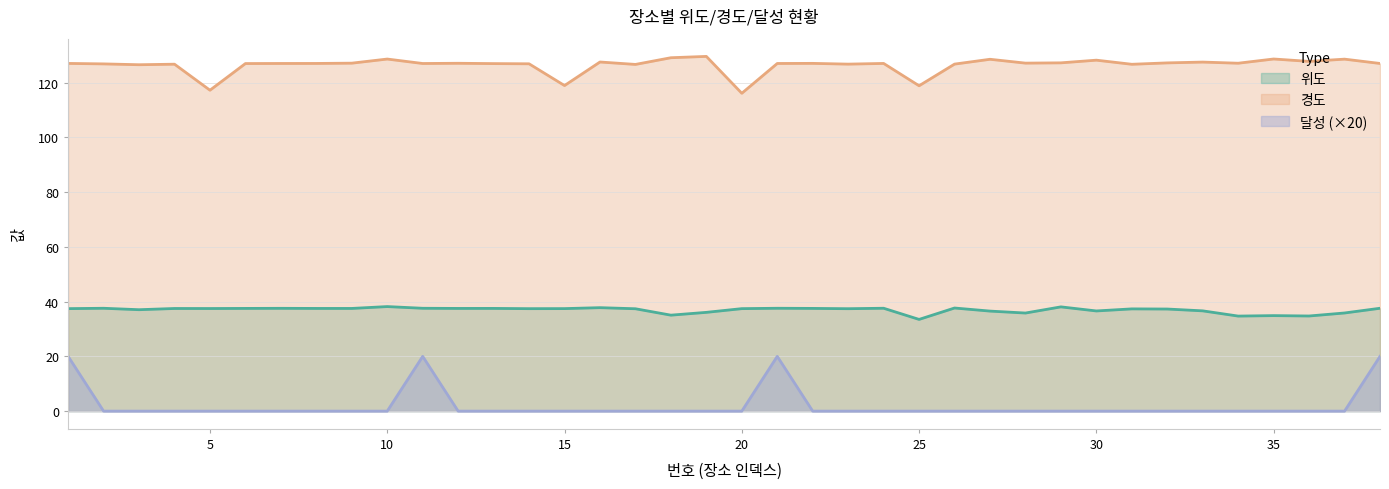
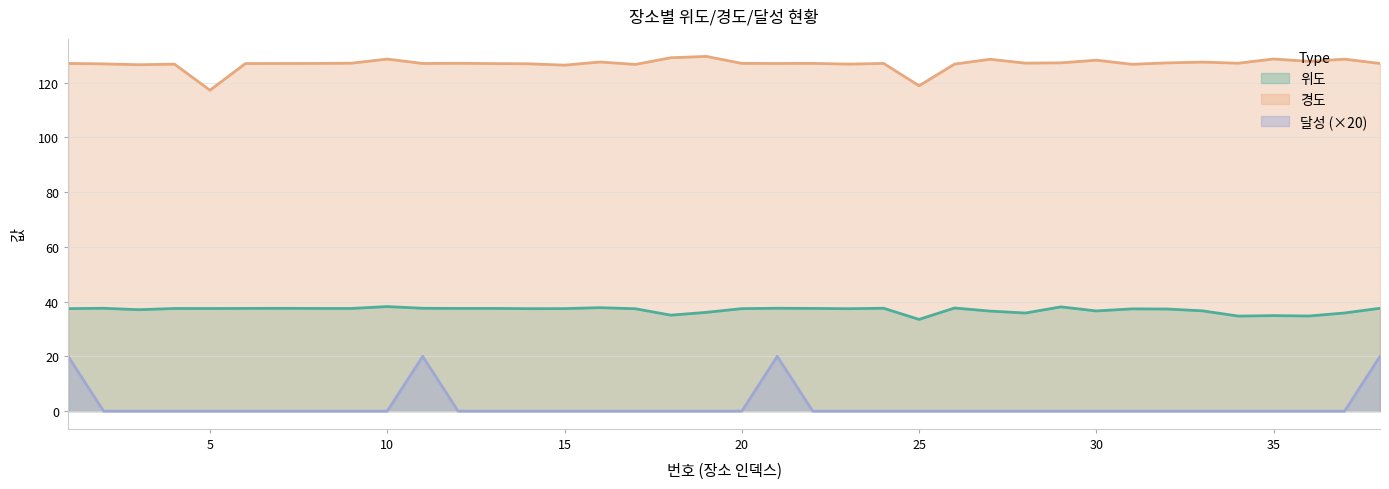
  {
    "경도": {
      "5": 117,
      "10": 129,
-     "15": 119,
-     "20": 116,
+     "15": 126,
+     "20": 127,
      "25": 119,
      "30": 128,
      "35": 129
    }
  }
